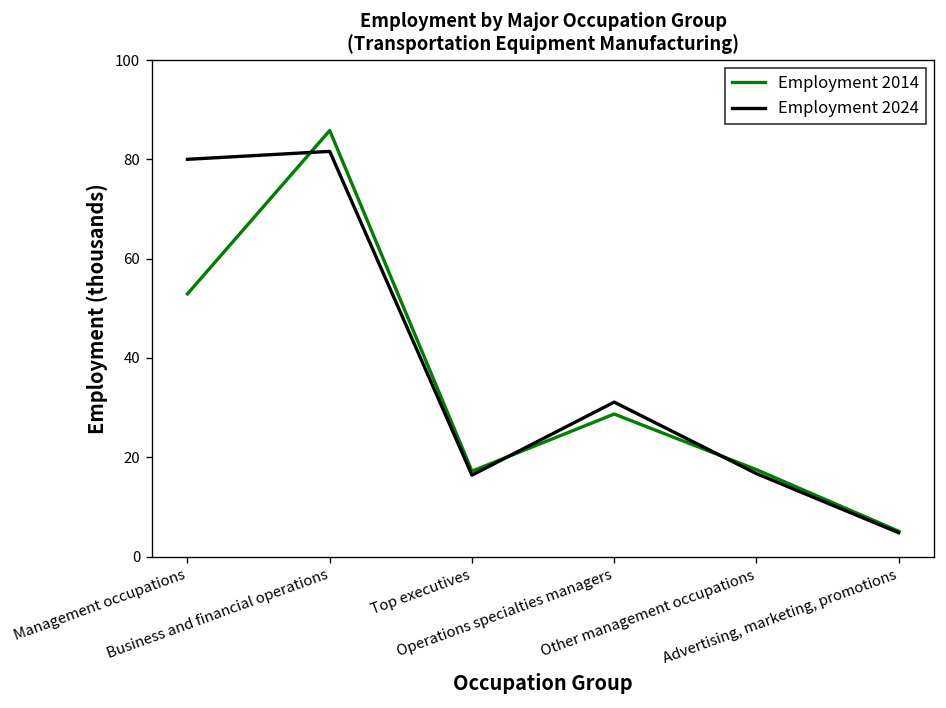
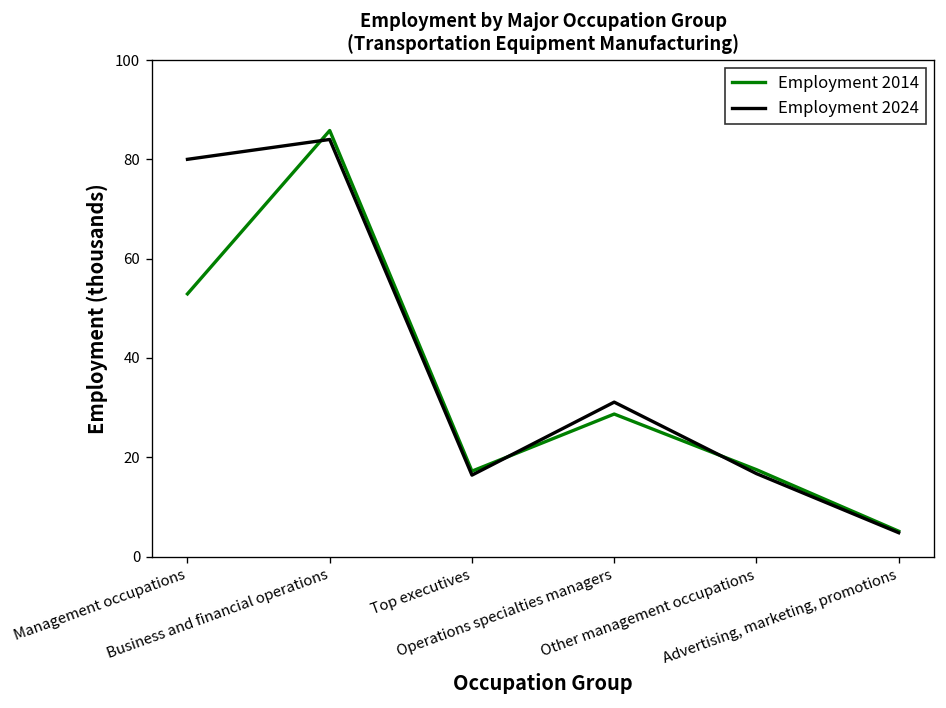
  {
    "Employment 2014": {
      "Management occupations": 53,
      "Business and financial operations": 86,
      "Top executives": 17,
      "Operations specialties managers": 29,
      "Other management occupations": 18
    },
    "Employment 2024": {
      "Management occupations": 80,
-     "Business and financial operations": 82,
+     "Business and financial operations": 84,
      "Top executives": 16,
      "Operations specialties managers": 31,
      "Other management occupations": 17
    }
  }
